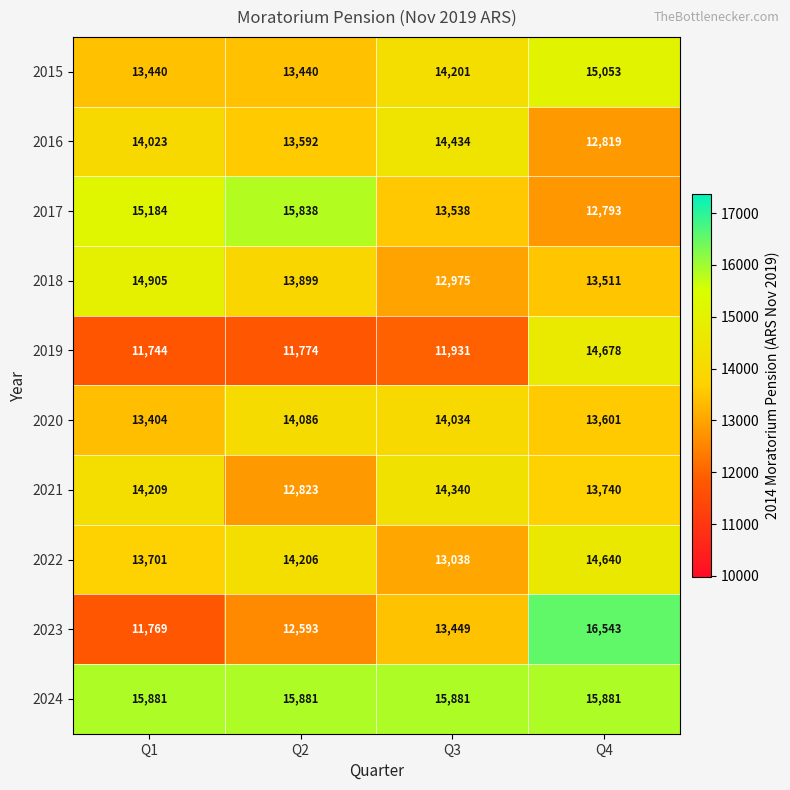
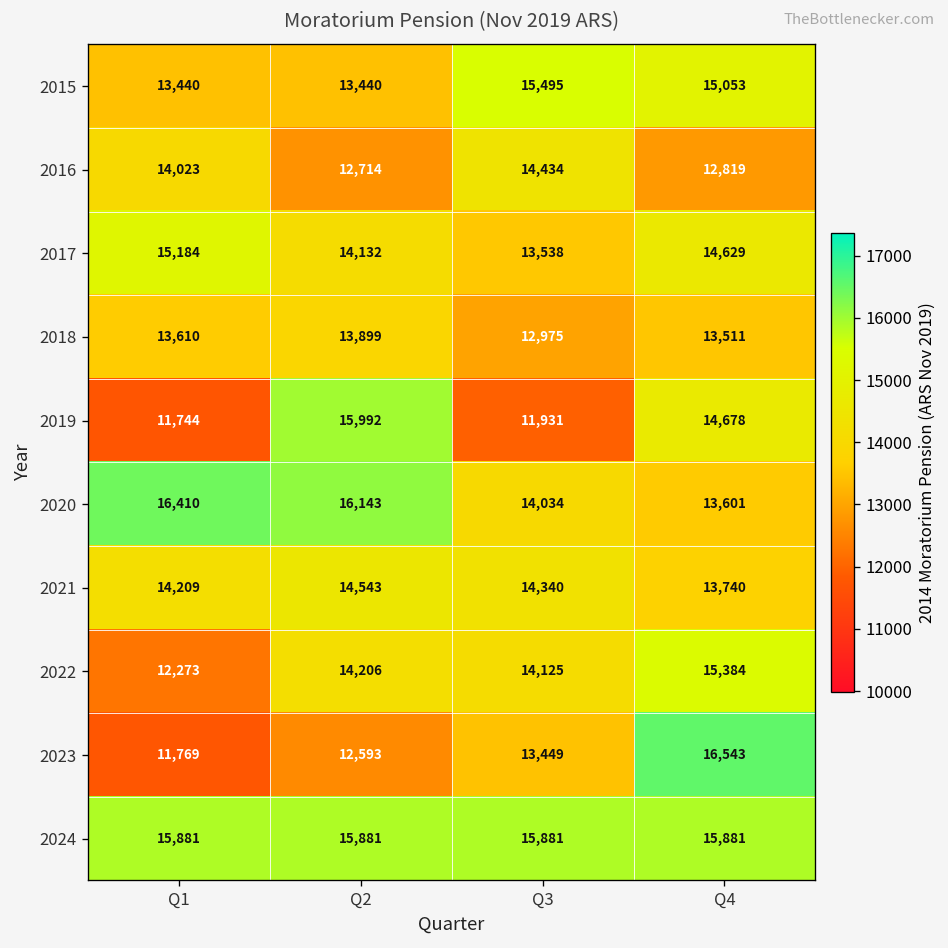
  {
    "2015": {
      "Q1": "13,440",
      "Q2": "13,440",
-     "Q3": "14,201",
+     "Q3": "15,495",
      "Q4": "15,053"
    },
    "2016": {
      "Q1": "14,023",
-     "Q2": "13,592",
+     "Q2": "12,714",
      "Q3": "14,434",
      "Q4": "12,819"
    },
    "2017": {
      "Q1": "15,184",
-     "Q2": "15,838",
+     "Q2": "14,132",
      "Q3": "13,538",
-     "Q4": "12,793"
+     "Q4": "14,629"
    },
    "2018": {
-     "Q1": "14,905",
+     "Q1": "13,610",
      "Q2": "13,899",
      "Q3": "12,975",
      "Q4": "13,511"
    },
    "2019": {
      "Q1": "11,744",
-     "Q2": "11,774",
+     "Q2": "15,992",
      "Q3": "11,931",
      "Q4": "14,678"
    },
    "2020": {
-     "Q1": "13,404",
-     "Q2": "14,086",
+     "Q1": "16,410",
+     "Q2": "16,143",
      "Q3": "14,034",
      "Q4": "13,601"
    },
    "2021": {
      "Q1": "14,209",
-     "Q2": "12,823",
+     "Q2": "14,543",
      "Q3": "14,340",
      "Q4": "13,740"
    },
    "2022": {
-     "Q1": "13,701",
+     "Q1": "12,273",
      "Q2": "14,206",
-     "Q3": "13,038",
-     "Q4": "14,640"
+     "Q3": "14,125",
+     "Q4": "15,384"
    },
    "2023": {
      "Q1": "11,769",
      "Q2": "12,593",
      "Q3": "13,449",
      "Q4": "16,543"
    },
    "2024": {
      "Q1": "15,881",
      "Q2": "15,881",
      "Q3": "15,881",
      "Q4": "15,881"
    }
  }
